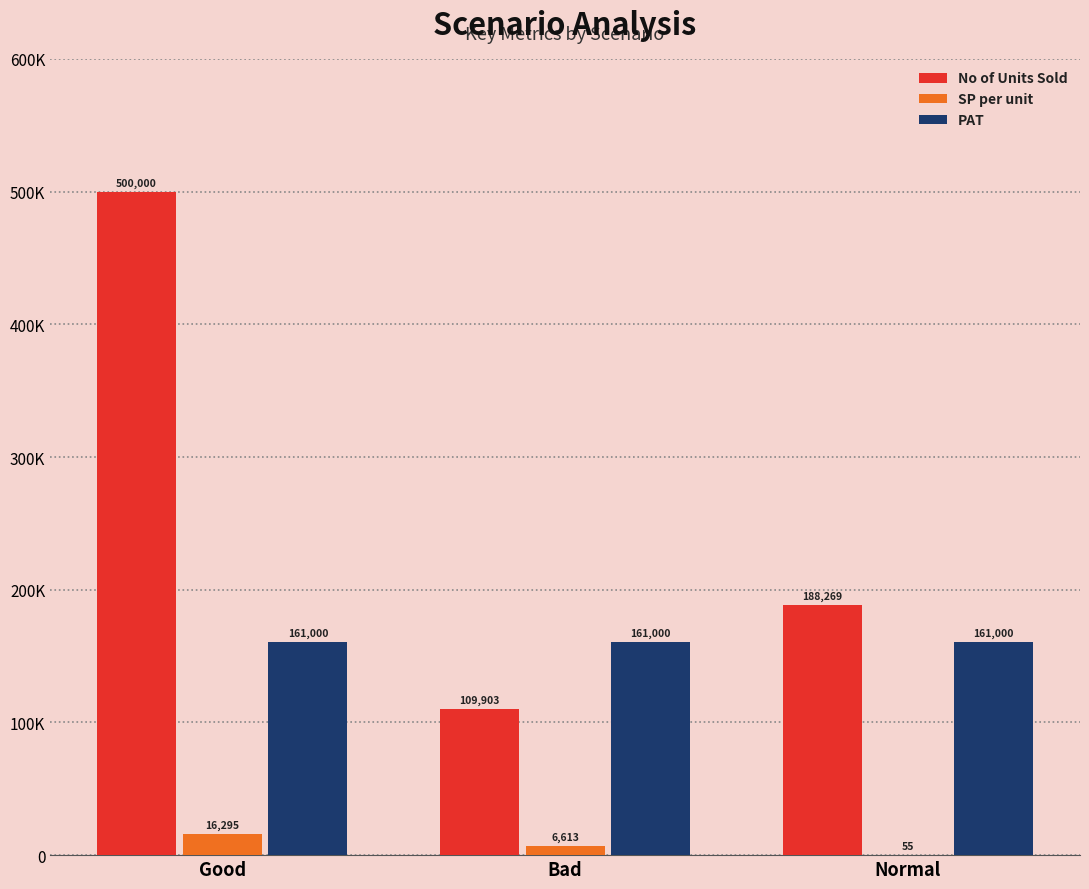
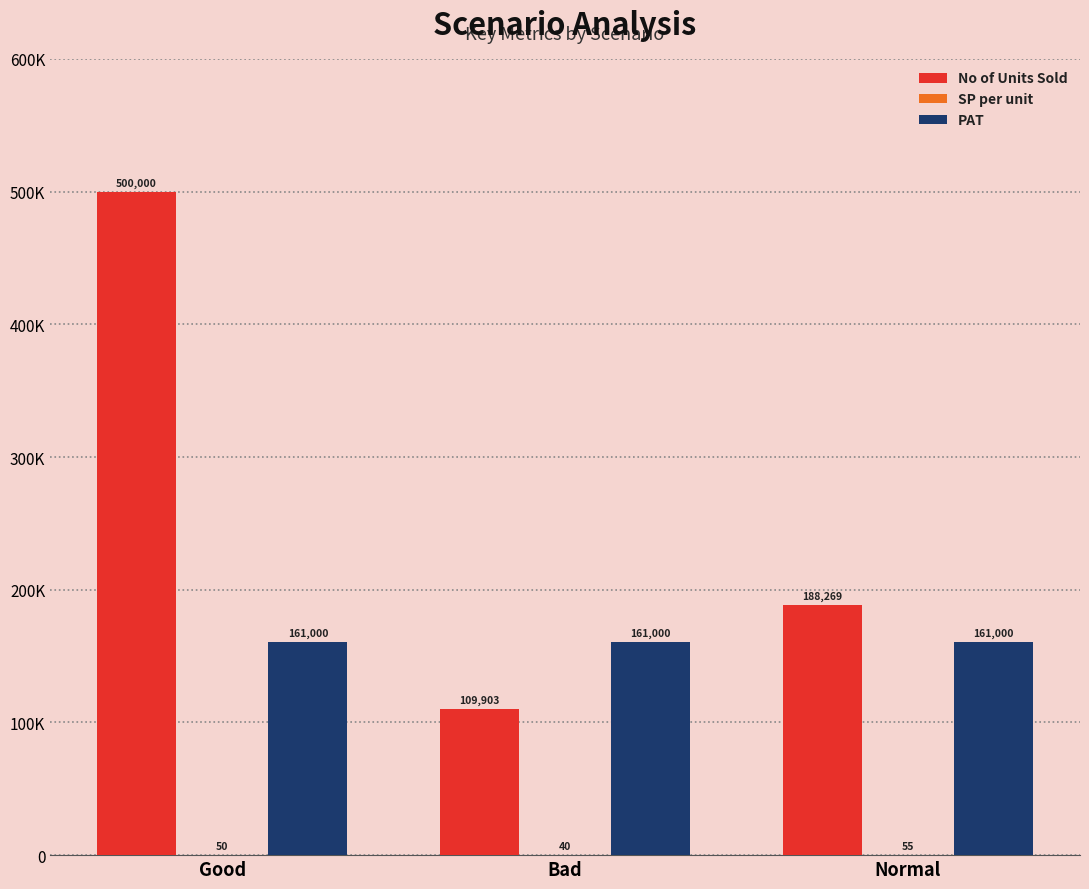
  {
    "No of Units Sold": {
      "Good": "500,000",
      "Bad": "109,903",
      "Normal": "188,269"
    },
    "SP per unit": {
-     "Good": "16,295",
-     "Bad": "6,613",
+     "Good": "50",
+     "Bad": "40",
      "Normal": "55"
    },
    "PAT": {
      "Good": "161,000",
      "Bad": "161,000",
      "Normal": "161,000"
    }
  }
